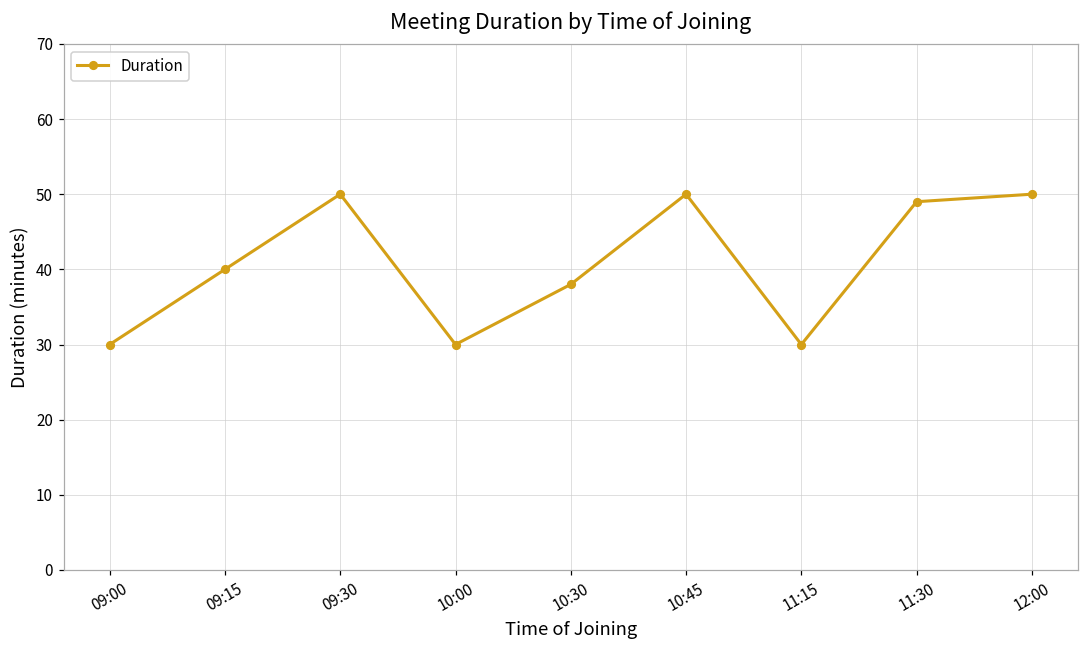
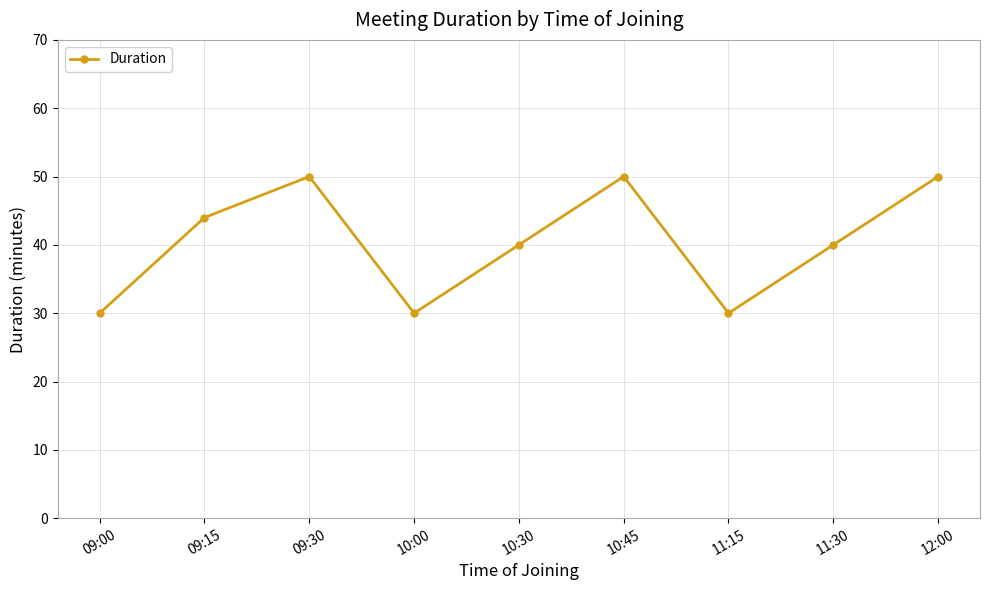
  {
    "09:00": 30,
-   "09:15": 40,
+   "09:15": 44,
    "09:30": 50,
    "10:00": 30,
-   "10:30": 38,
+   "10:30": 40,
    "10:45": 50,
    "11:15": 30,
-   "11:30": 49,
+   "11:30": 40,
    "12:00": 50
  }
